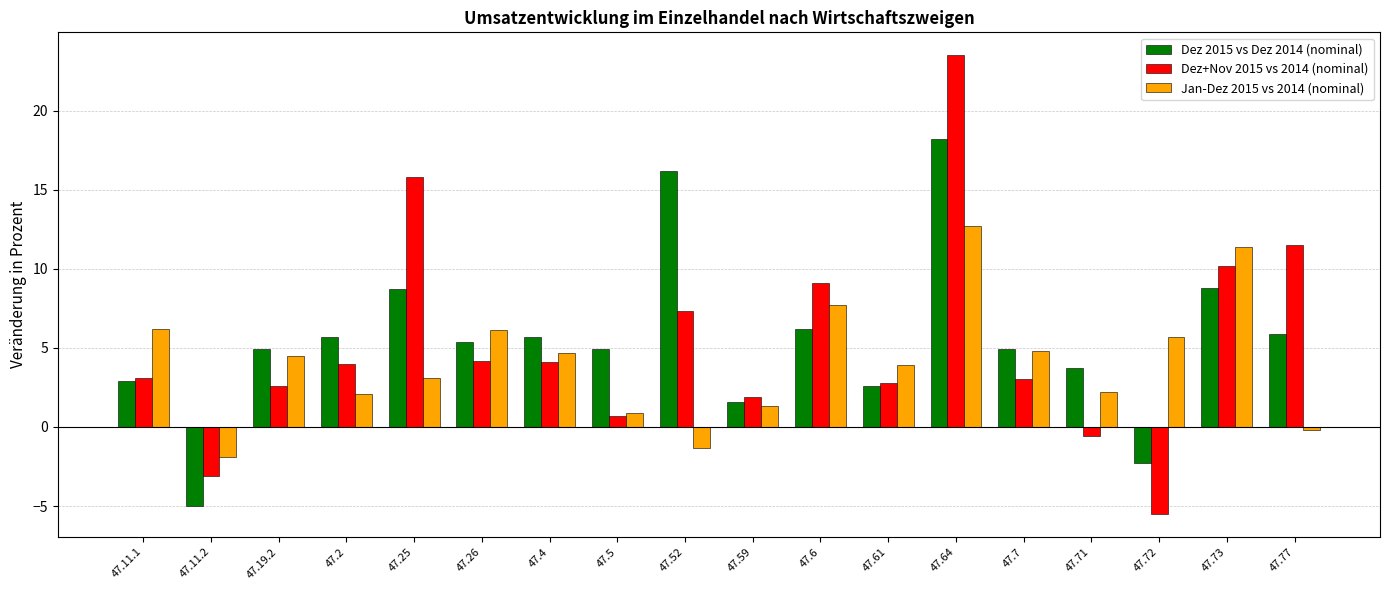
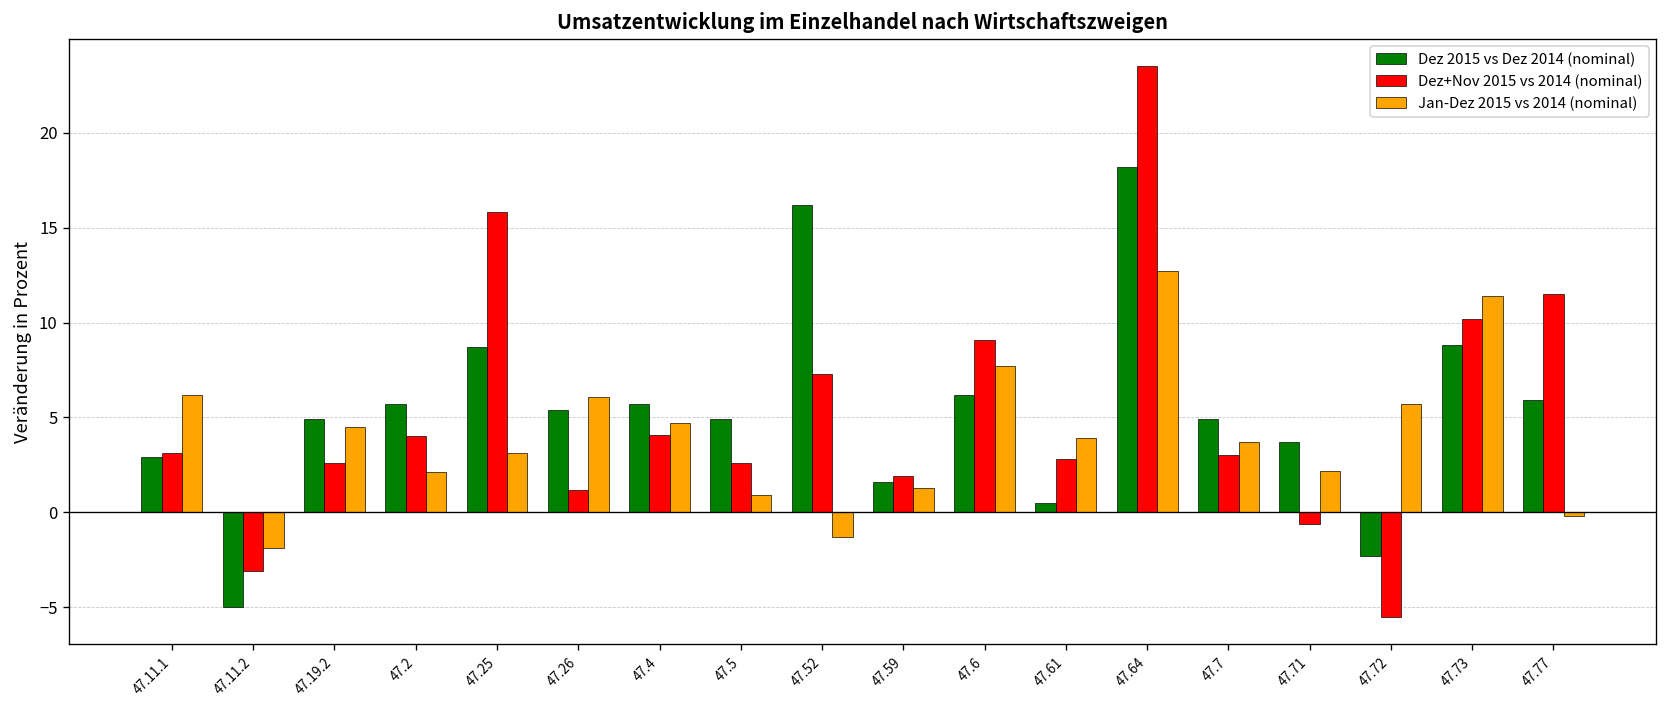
  {
    "Dez 2015 vs Dez 2014 (nominal)": {
      "47.11.1": 2.9,
      "47.11.2": -5.0,
      "47.19.2": 4.9,
      "47.2": 5.7,
      "47.25": 8.7,
      "47.26": 5.4,
      "47.4": 5.7,
      "47.5": 4.9,
      "47.52": 16.2,
      "47.59": 1.6,
      "47.6": 6.2,
-     "47.61": 2.6,
+     "47.61": 0.5,
      "47.64": 18.2,
      "47.7": 4.9,
      "47.71": 3.7,
      "47.72": -2.3,
      "47.73": 8.8,
      "47.77": 5.9
    },
    "Dez+Nov 2015 vs 2014 (nominal)": {
      "47.11.1": 3.1,
      "47.11.2": -3.1,
      "47.19.2": 2.6,
      "47.2": 4.0,
      "47.25": 15.8,
-     "47.26": 4.2,
+     "47.26": 1.2,
      "47.4": 4.1,
-     "47.5": 0.7,
+     "47.5": 2.6,
      "47.52": 7.3,
      "47.59": 1.9,
      "47.6": 9.1,
      "47.61": 2.8,
      "47.64": 23.5,
      "47.7": 3.0,
      "47.71": -0.6,
      "47.72": -5.5,
      "47.73": 10.2,
      "47.77": 11.5
    },
    "Jan-Dez 2015 vs 2014 (nominal)": {
      "47.11.1": 6.2,
      "47.11.2": -1.9,
      "47.19.2": 4.5,
      "47.2": 2.1,
      "47.25": 3.1,
      "47.26": 6.1,
      "47.4": 4.7,
      "47.5": 0.9,
      "47.52": -1.3,
      "47.59": 1.3,
      "47.6": 7.7,
      "47.61": 3.9,
      "47.64": 12.7,
-     "47.7": 4.8,
+     "47.7": 3.7,
      "47.71": 2.2,
      "47.72": 5.7,
      "47.73": 11.4,
      "47.77": -0.2
    }
  }
